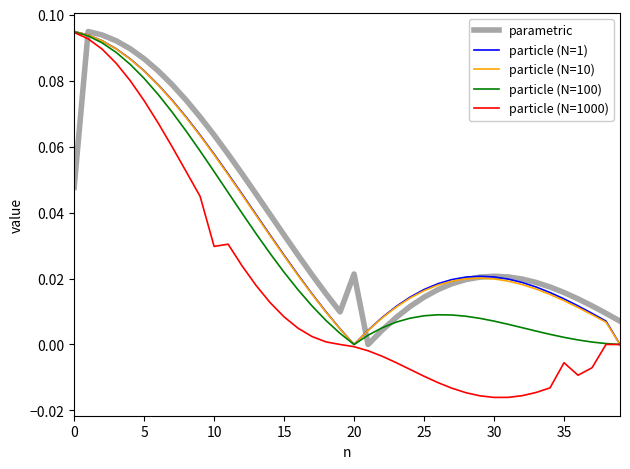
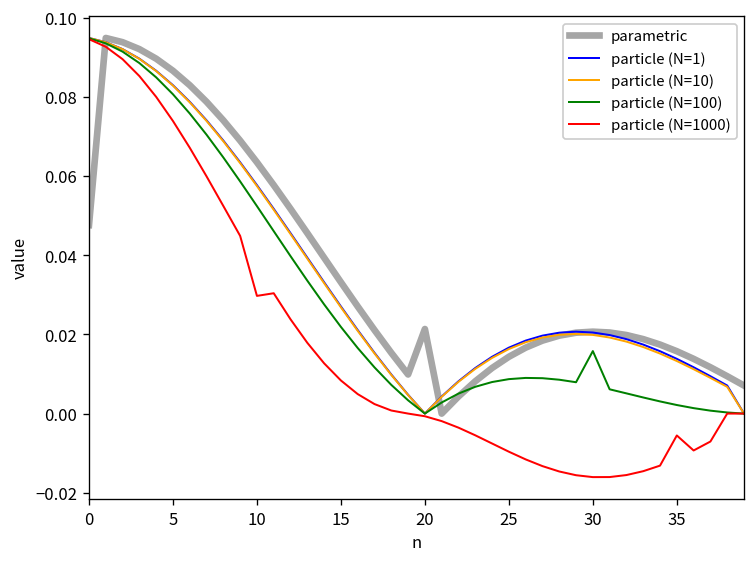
  {
    "parametric": {
      "0": 0.048,
      "5": 0.087,
      "10": 0.063,
      "15": 0.033,
      "20": 0.021,
      "25": 0.014,
      "35": 0.016
    },
    "particle (N=100)": {
      "5": 0.081,
      "10": 0.052,
      "15": 0.022,
      "25": 0.009,
-     "30": 0.007,
+     "30": 0.016,
      "35": 0.002
    },
    "particle (N=1000)": {
      "5": 0.074,
      "10": 0.030,
      "15": 0.008,
      "25": -0.010,
      "30": -0.016,
      "35": -0.006
    }
  }
